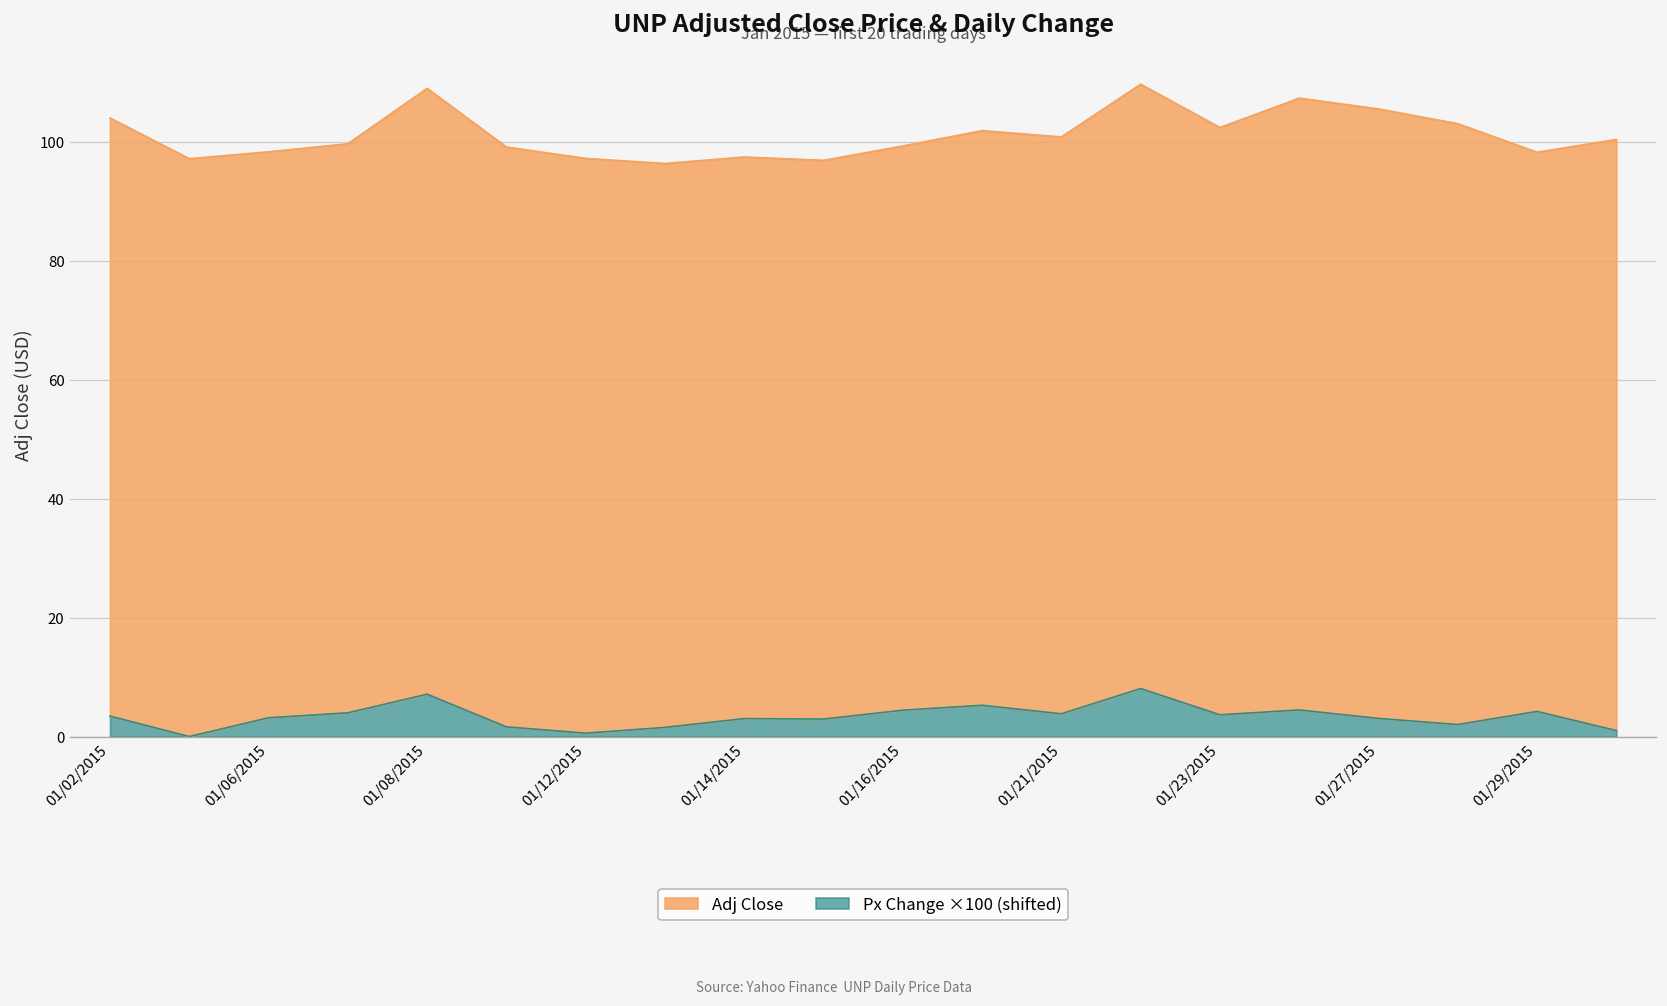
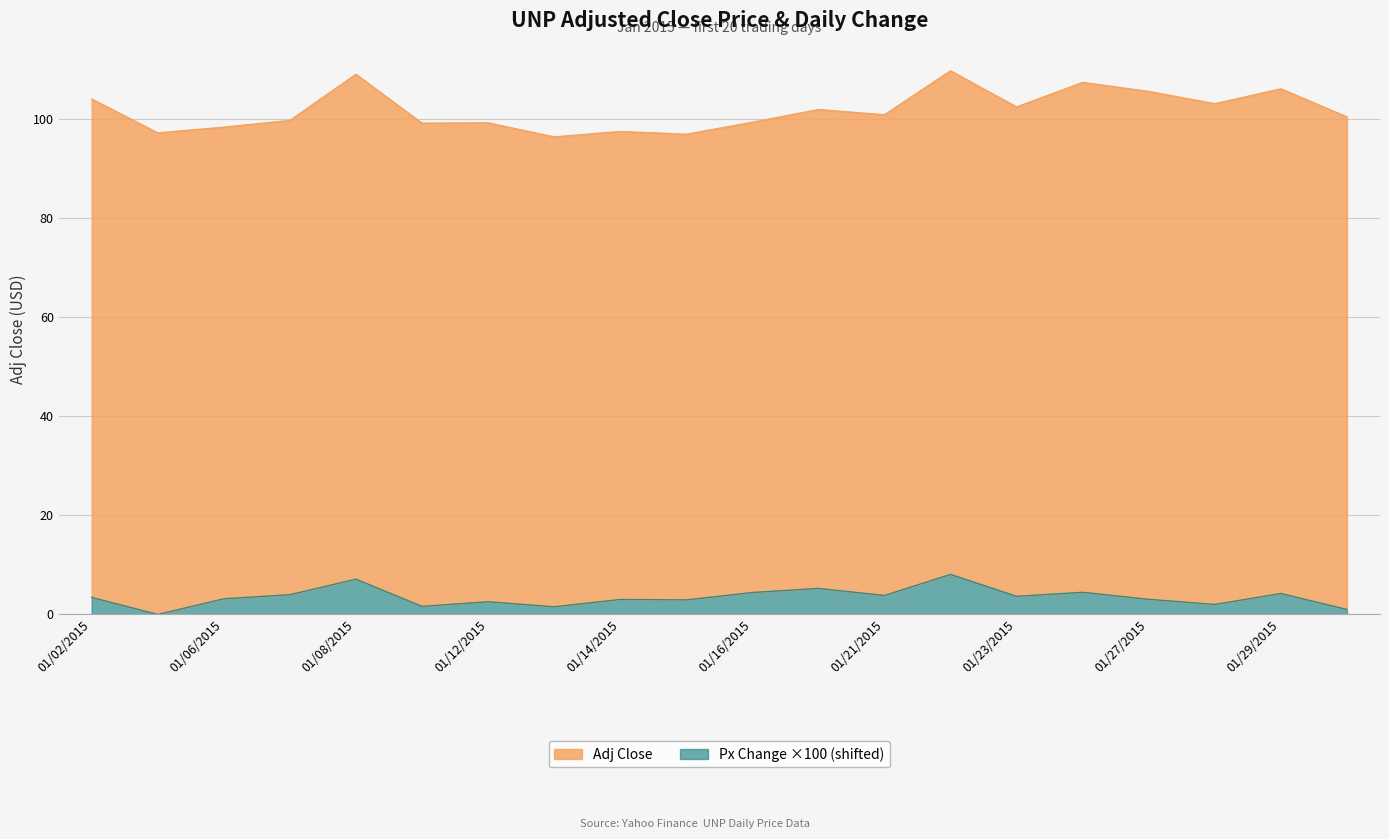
  {
    "Px Change ×100 (shifted)": {
      "01/02/2015": 3,
      "01/06/2015": 3,
      "01/08/2015": 7,
-     "01/12/2015": 1,
+     "01/12/2015": 3,
      "01/14/2015": 3,
      "01/16/2015": 4,
      "01/21/2015": 4,
      "01/23/2015": 4,
      "01/27/2015": 3,
      "01/29/2015": 4
    },
    "Adj Close": {
      "01/02/2015": 101,
      "01/06/2015": 95,
      "01/08/2015": 102,
      "01/12/2015": 97,
      "01/14/2015": 94,
      "01/16/2015": 95,
      "01/21/2015": 97,
      "01/23/2015": 99,
      "01/27/2015": 103,
-     "01/29/2015": 94
+     "01/29/2015": 102
    }
  }
